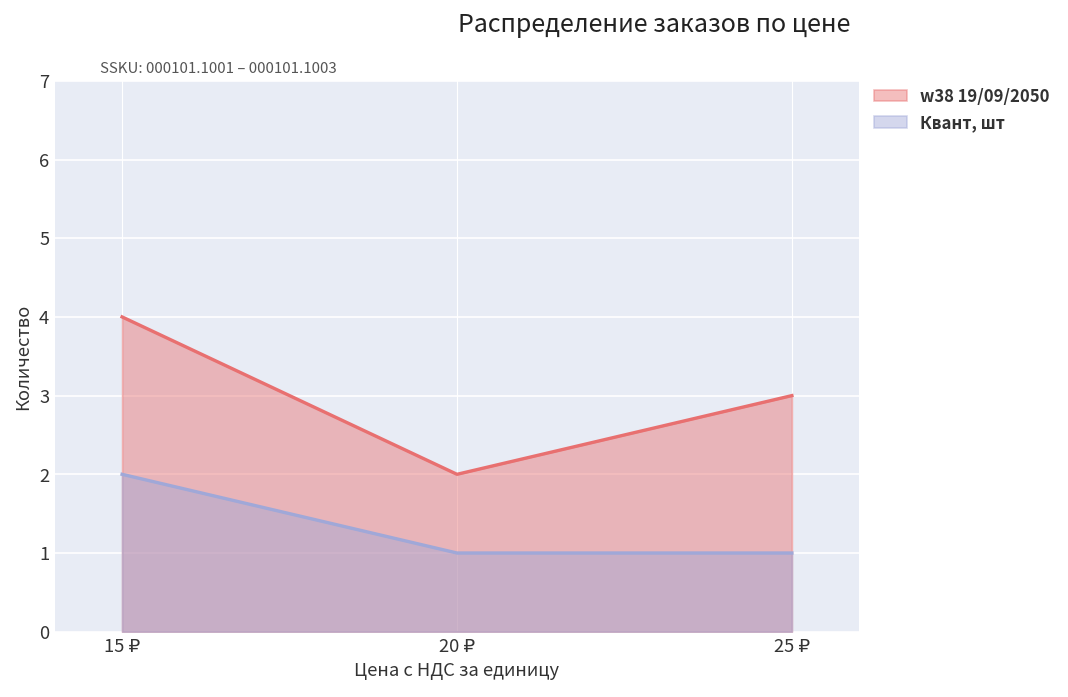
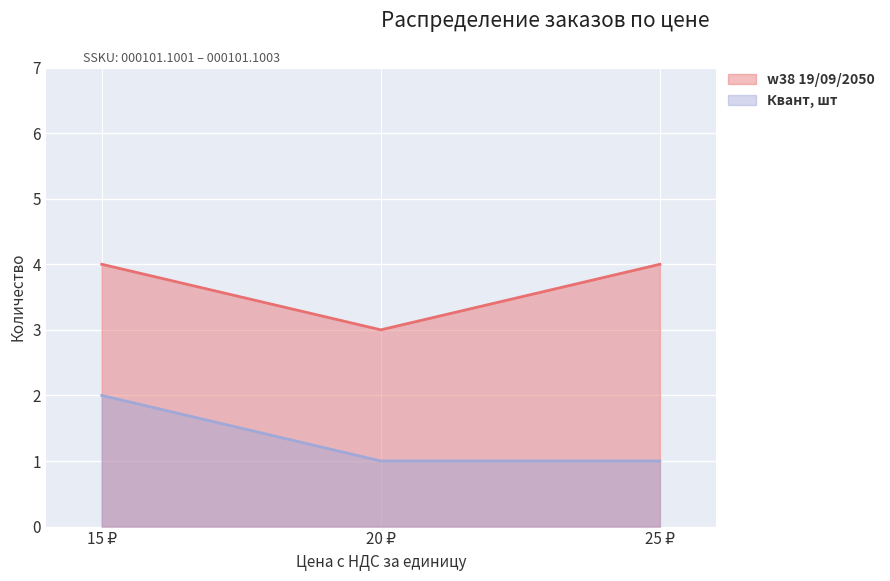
  {
    "w38 19/09/2050": {
      "15 ₽": 4,
-     "20 ₽": 2,
-     "25 ₽": 3
+     "20 ₽": 3,
+     "25 ₽": 4
    },
    "Квант, шт": {
      "15 ₽": 2,
      "20 ₽": 1,
      "25 ₽": 1
    }
  }
